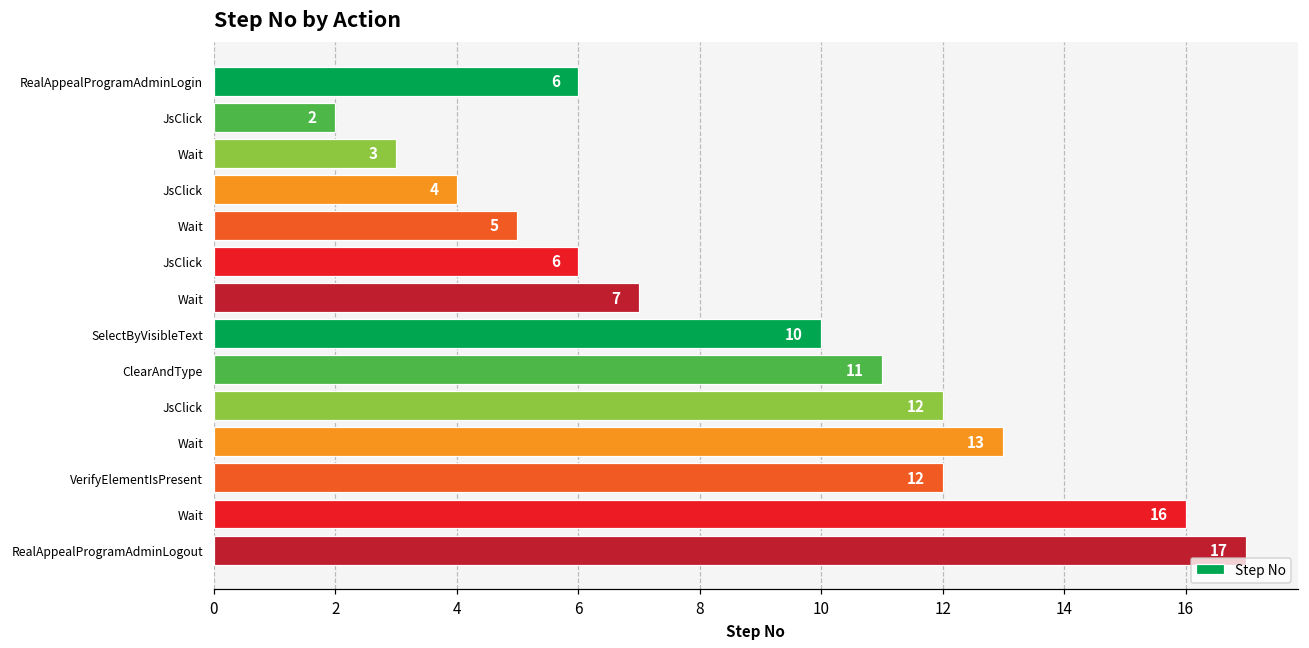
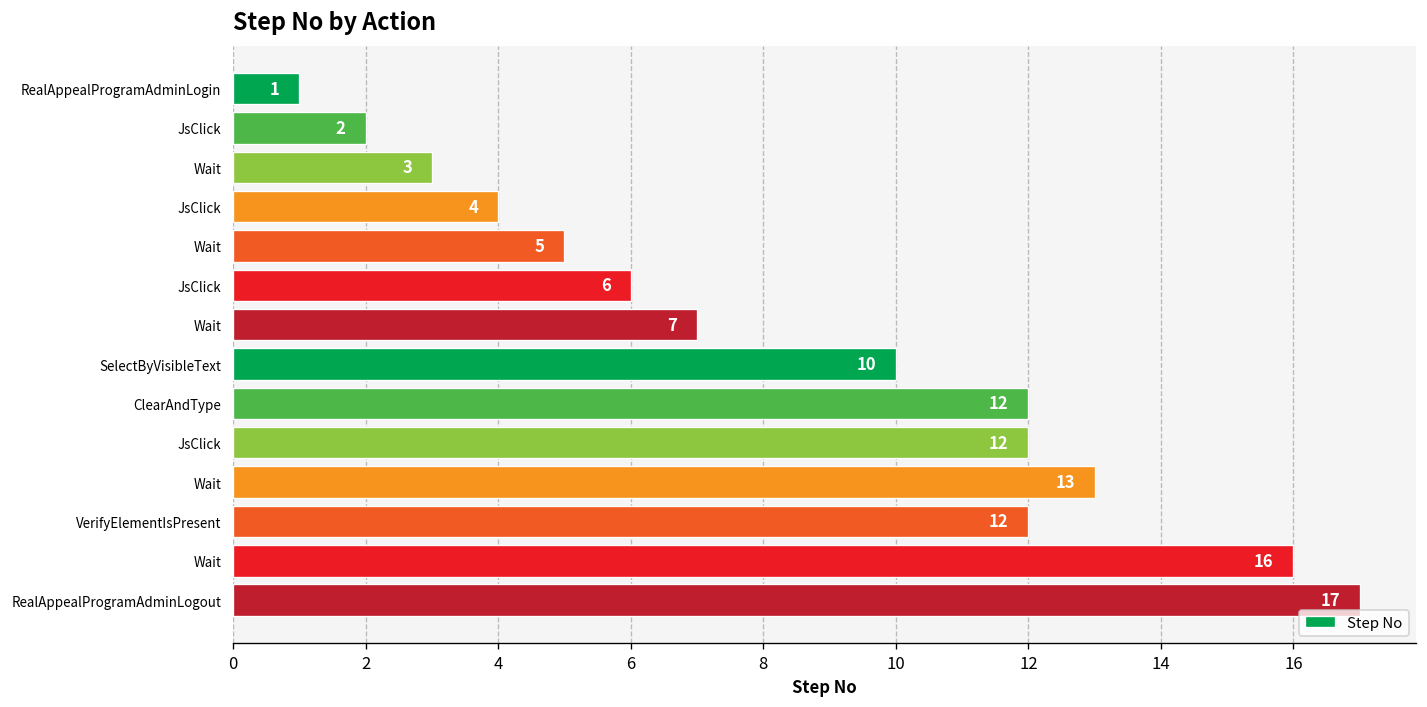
  {
-   "RealAppealProgramAdminLogin": 6,
+   "RealAppealProgramAdminLogin": 1,
    "SelectByVisibleText": 10,
-   "ClearAndType": 11,
+   "ClearAndType": 12,
    "VerifyElementIsPresent": 12
  }
